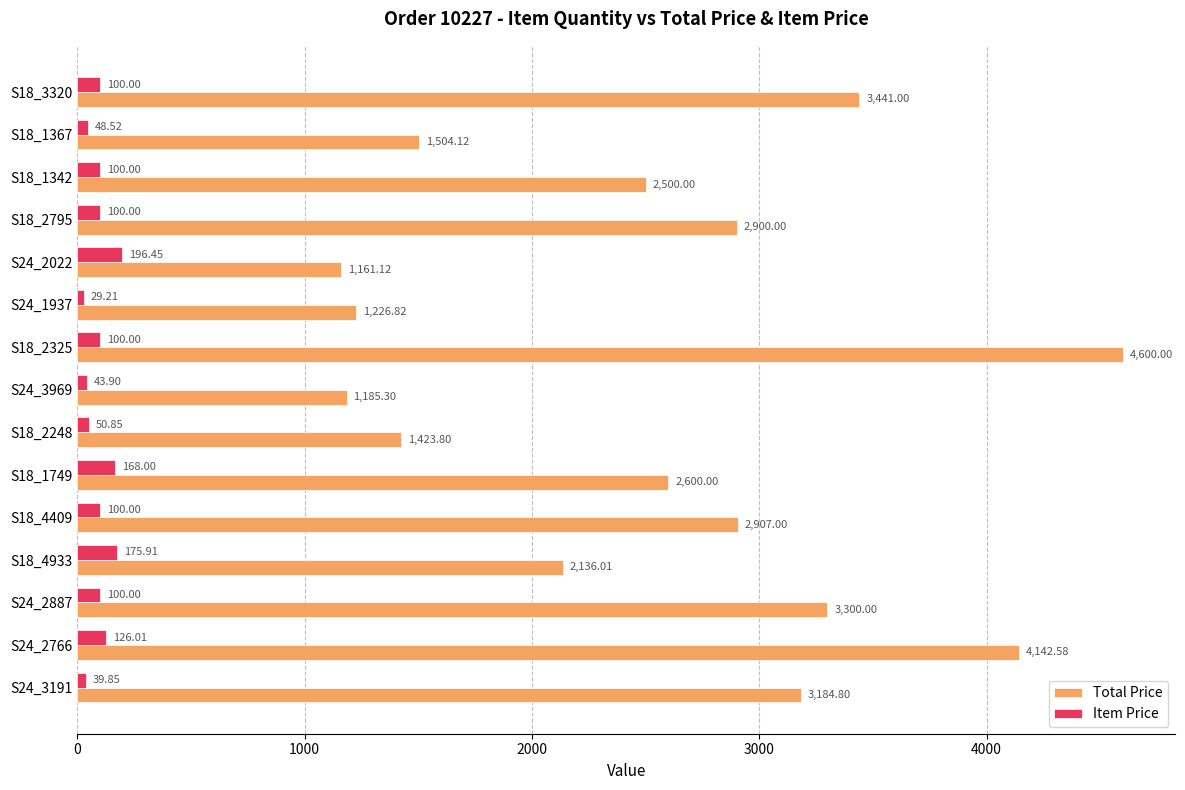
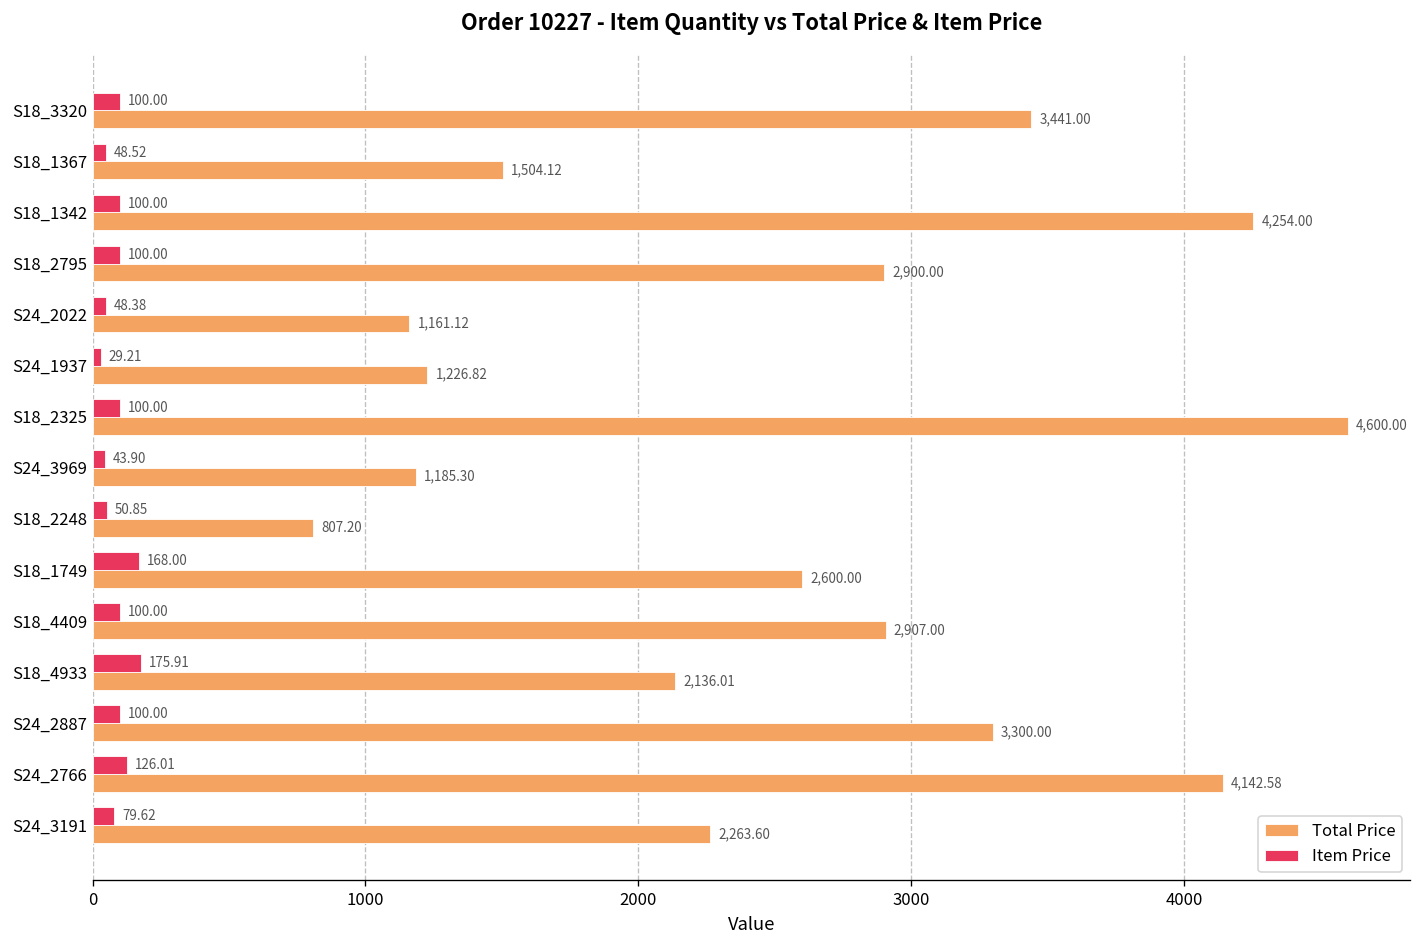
  {
    "Total Price": {
      "S18_3320": "3,441.00",
      "S18_1367": "1,504.12",
-     "S18_1342": "2,500.00",
+     "S18_1342": "4,254.00",
      "S18_2795": "2,900.00",
      "S24_2022": "1,161.12",
      "S24_1937": "1,226.82",
      "S18_2325": "4,600.00",
      "S24_3969": "1,185.30",
-     "S18_2248": "1,423.80",
+     "S18_2248": "807.20",
      "S18_1749": "2,600.00",
      "S18_4409": "2,907.00",
      "S18_4933": "2,136.01",
      "S24_2887": "3,300.00",
      "S24_2766": "4,142.58",
-     "S24_3191": "3,184.80"
+     "S24_3191": "2,263.60"
    },
    "Item Price": {
      "S18_3320": "100.00",
      "S18_1367": "48.52",
      "S18_1342": "100.00",
      "S18_2795": "100.00",
-     "S24_2022": "196.45",
+     "S24_2022": "48.38",
      "S24_1937": "29.21",
      "S18_2325": "100.00",
      "S24_3969": "43.90",
      "S18_2248": "50.85",
      "S18_1749": "168.00",
      "S18_4409": "100.00",
      "S18_4933": "175.91",
      "S24_2887": "100.00",
      "S24_2766": "126.01",
-     "S24_3191": "39.85"
+     "S24_3191": "79.62"
    }
  }
